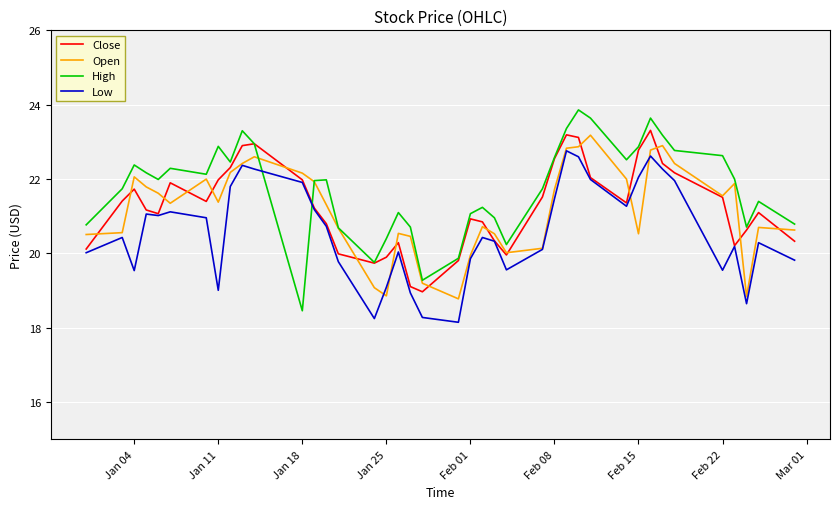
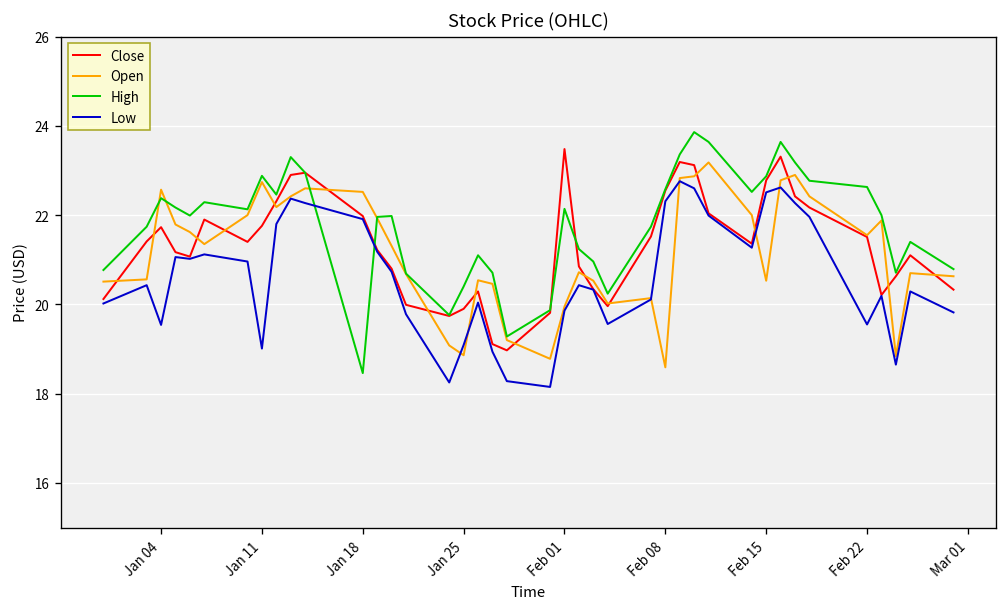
  {
    "Close": {
      "Jan 04": 21.7,
-     "Jan 11": 22.0,
+     "Jan 11": 21.8,
      "Jan 18": 22.0,
      "Jan 25": 19.9,
-     "Feb 01": 20.9,
+     "Feb 01": 23.5,
      "Feb 15": 22.8
    },
    "Open": {
-     "Jan 04": 22.1,
-     "Jan 11": 21.4,
-     "Jan 18": 22.2,
+     "Jan 04": 22.6,
+     "Jan 11": 22.7,
+     "Jan 18": 22.5,
      "Jan 25": 18.9,
      "Feb 01": 20.0,
-     "Feb 08": 21.7,
+     "Feb 08": 18.6,
      "Feb 15": 20.5
    },
    "High": {
      "Jan 04": 22.4,
      "Jan 11": 22.9,
      "Jan 18": 18.5,
      "Jan 25": 20.4,
-     "Feb 01": 21.1,
+     "Feb 01": 22.1,
      "Feb 15": 22.9,
      "Feb 22": 22.6
    },
    "Low": {
      "Jan 04": 19.5,
      "Jan 11": 19.0,
      "Jan 18": 21.9,
      "Jan 25": 19.1,
      "Feb 01": 19.9,
-     "Feb 08": 21.5,
-     "Feb 15": 22.1,
+     "Feb 08": 22.3,
+     "Feb 15": 22.5,
      "Feb 22": 19.6
    }
  }
